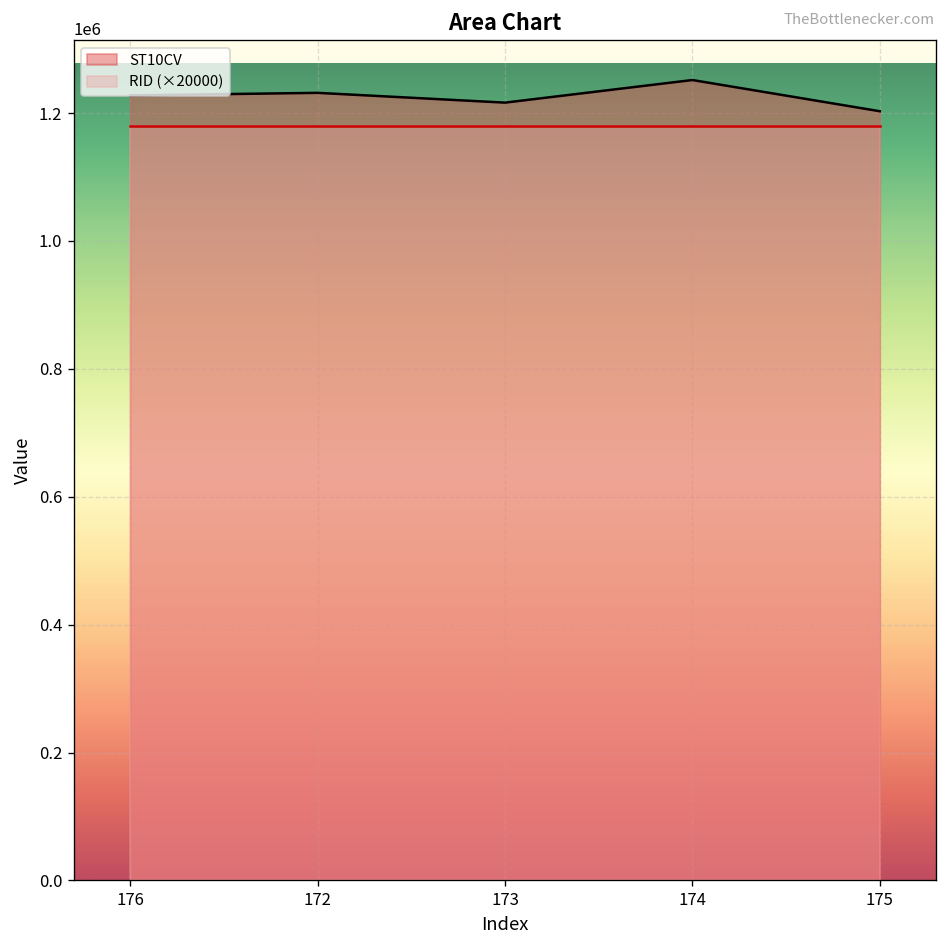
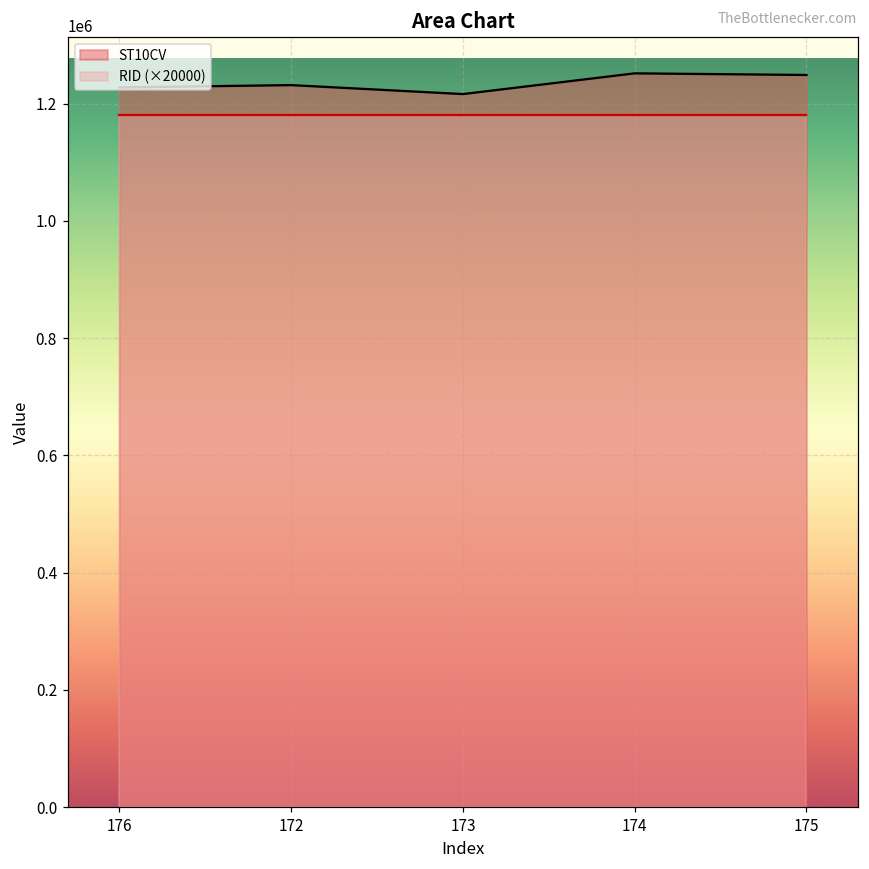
  {
    "ST10CV": {
      "172": 1230000,
      "173": 1220000,
      "174": 1250000,
-     "175": 1200000
+     "175": 1250000
    },
    "RID (×20000)": {
      "176": 1180000,
      "172": 1180000,
      "173": 1180000,
      "174": 1180000,
      "175": 1180000
    }
  }
